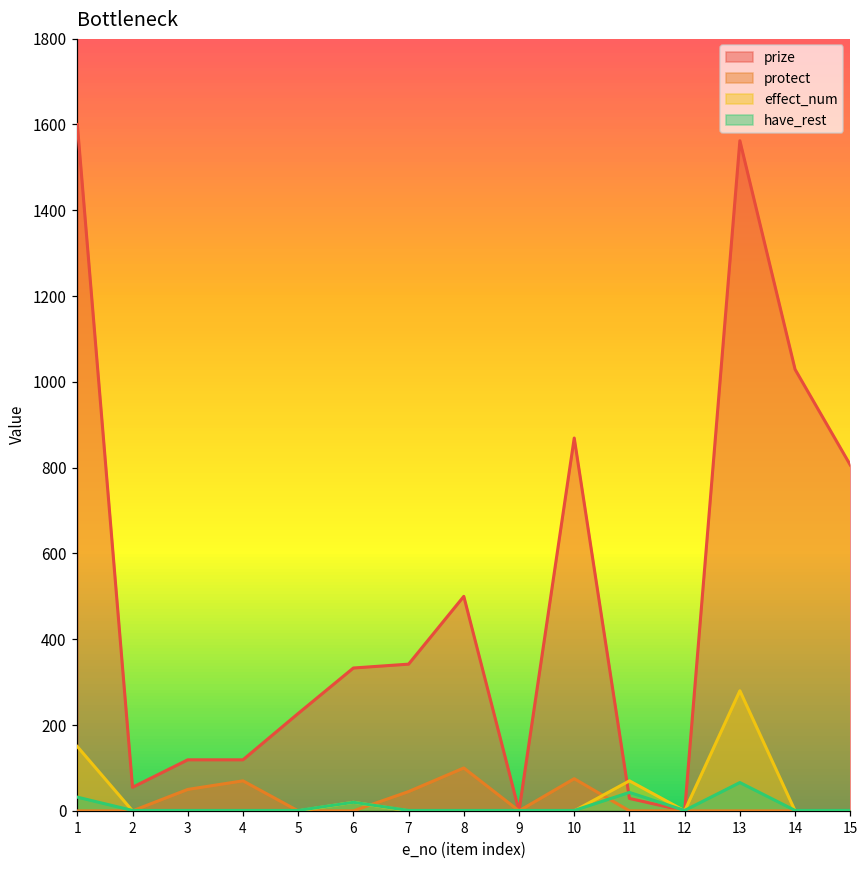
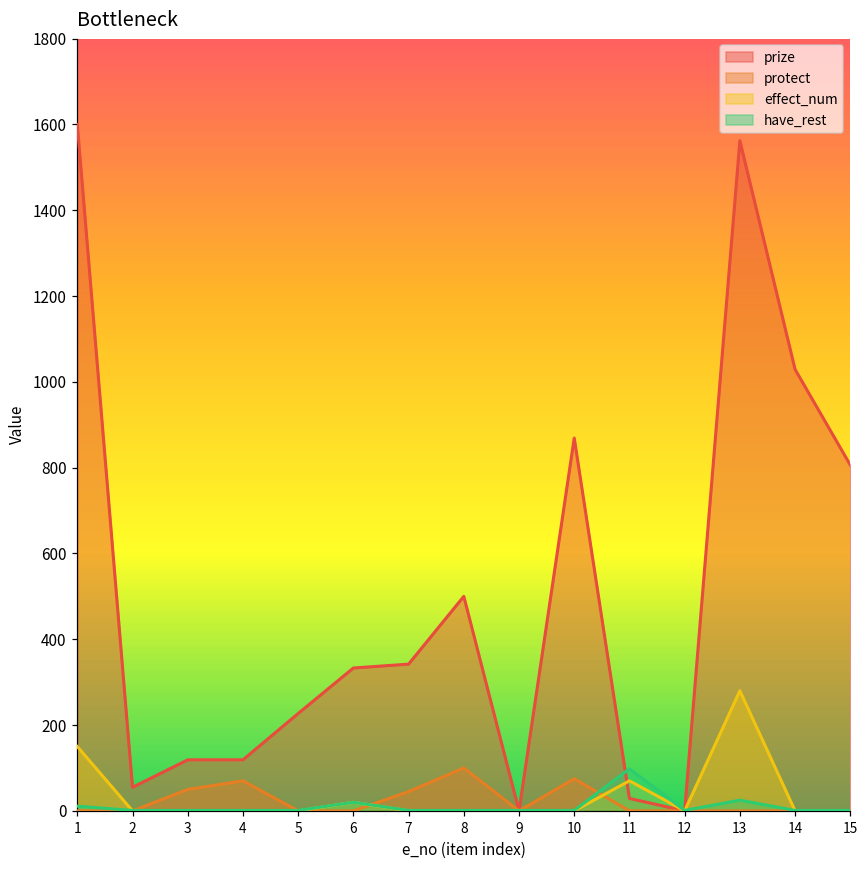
  {
    "have_rest": {
-     "1": 30,
-     "11": 40,
-     "13": 70
+     "1": 10,
+     "11": 100,
+     "13": 30
    }
  }
